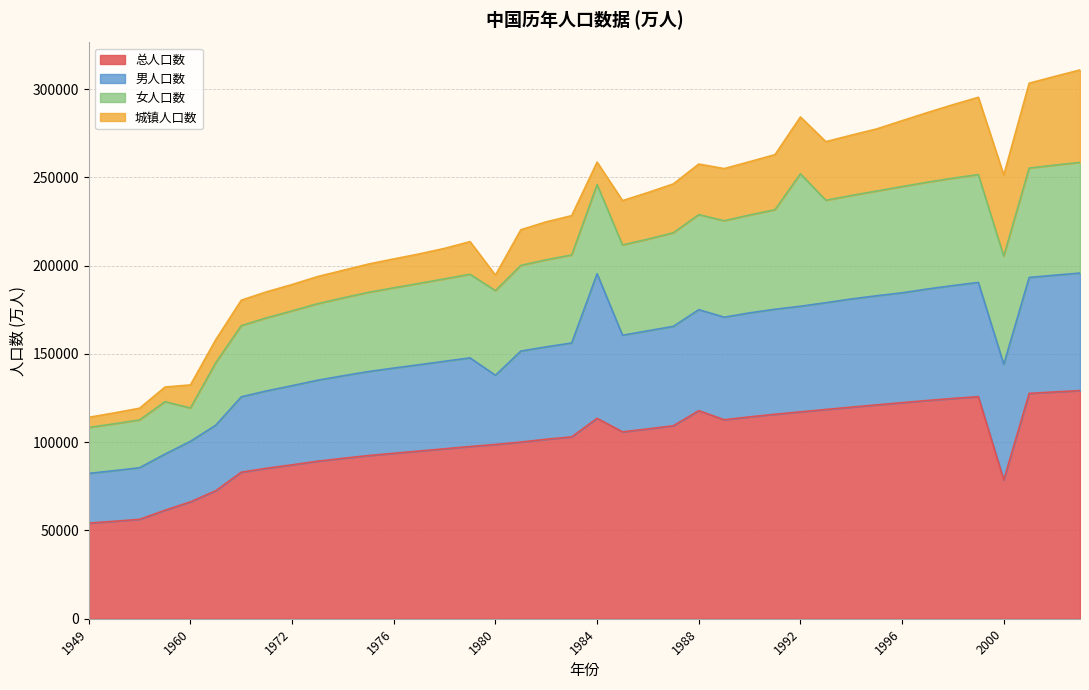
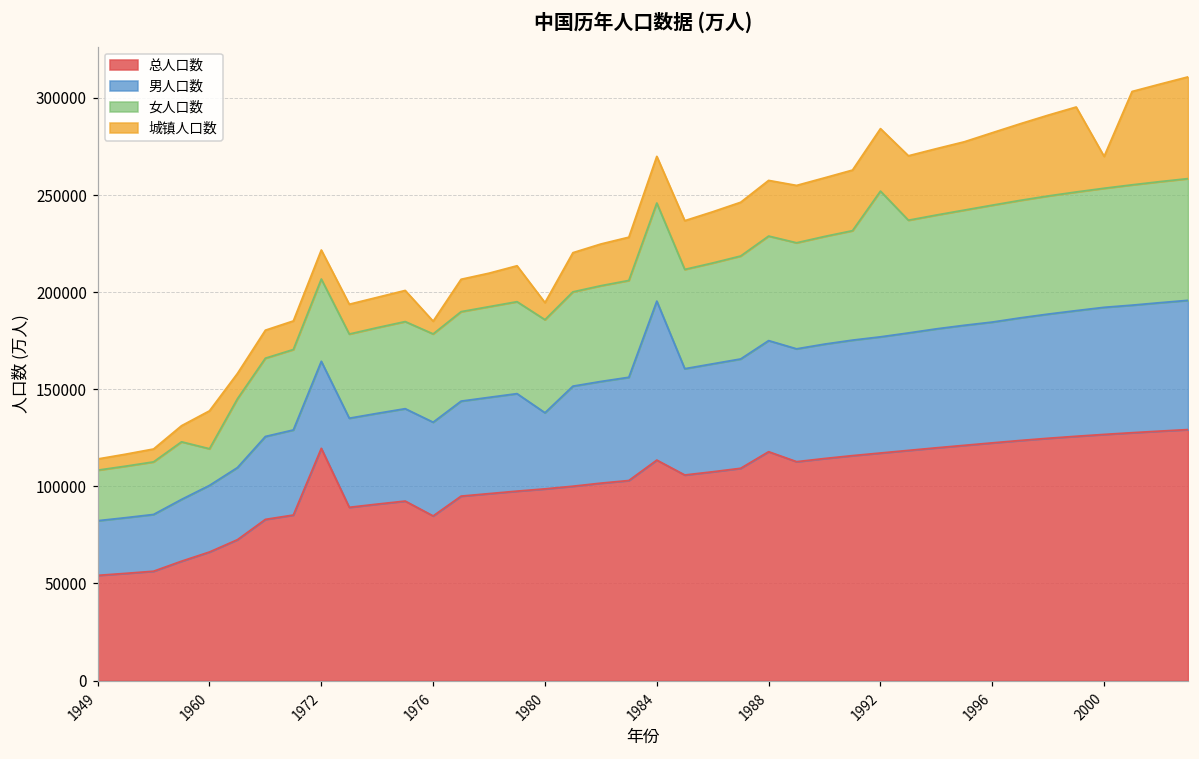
  {
    "总人口数": {
      "1949": 54000,
      "1960": 66000,
-     "1972": 87000,
-     "1976": 94000,
+     "1972": 120000,
+     "1976": 85000,
      "1980": 99000,
      "1984": 114000,
      "1988": 118000,
      "1992": 117000,
      "1996": 122000,
-     "2000": 79000
+     "2000": 127000
    },
    "男人口数": {
      "1949": 28000,
      "1960": 34000,
      "1972": 45000,
      "1976": 48000,
      "1980": 39000,
      "1984": 82000,
      "1988": 57000,
      "1992": 60000,
      "1996": 62000,
      "2000": 65000
    },
    "女人口数": {
      "1949": 26000,
      "1960": 19000,
      "1972": 42000,
      "1976": 45000,
      "1980": 48000,
      "1984": 51000,
      "1988": 54000,
      "1992": 75000,
      "1996": 60000,
      "2000": 61000
    },
    "城镇人口数": {
      "1949": 6000,
-     "1960": 13000,
+     "1960": 20000,
      "1972": 15000,
-     "1976": 16000,
+     "1976": 7000,
      "1980": 9000,
-     "1984": 13000,
+     "1984": 24000,
      "1988": 29000,
      "1992": 32000,
      "1996": 37000,
-     "2000": 46000
+     "2000": 16000
    }
  }
